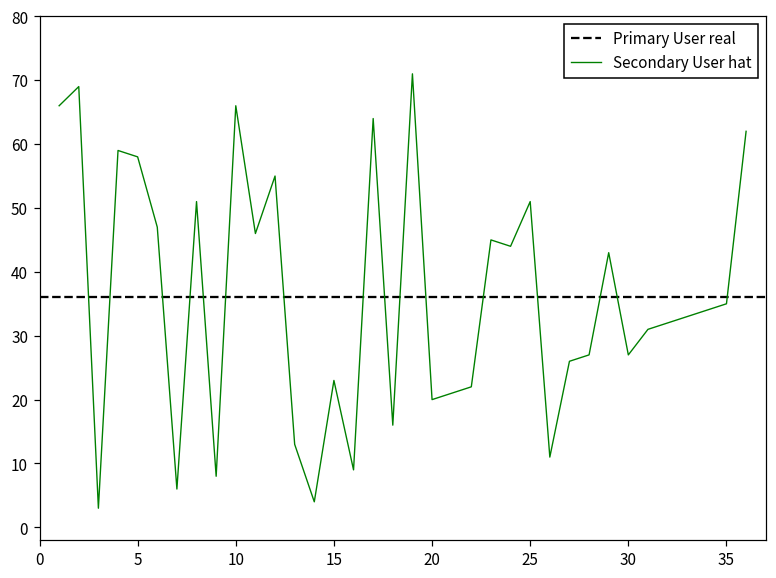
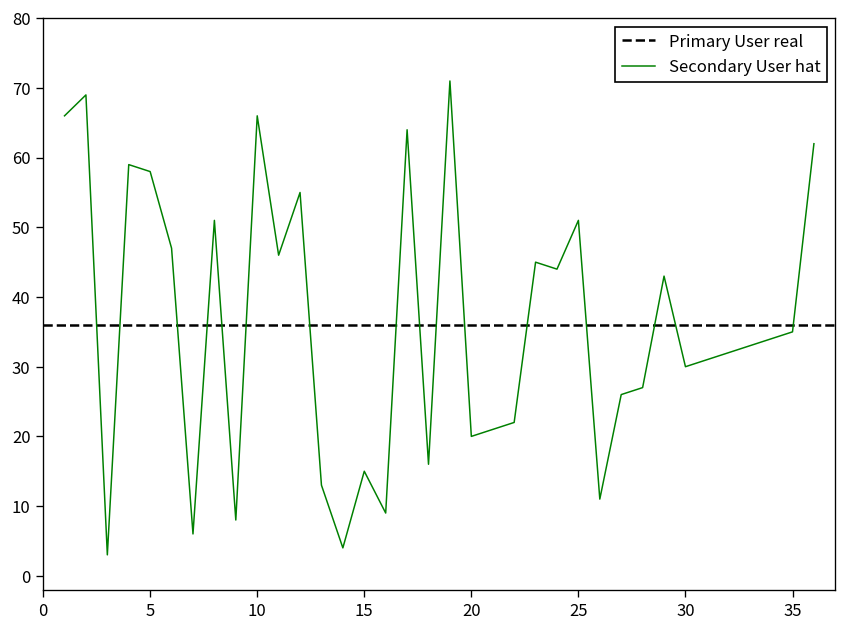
  {
    "5": 58,
    "10": 66,
-   "15": 23,
+   "15": 15,
    "20": 20,
    "25": 51,
-   "30": 27,
+   "30": 30,
    "35": 35
  }
